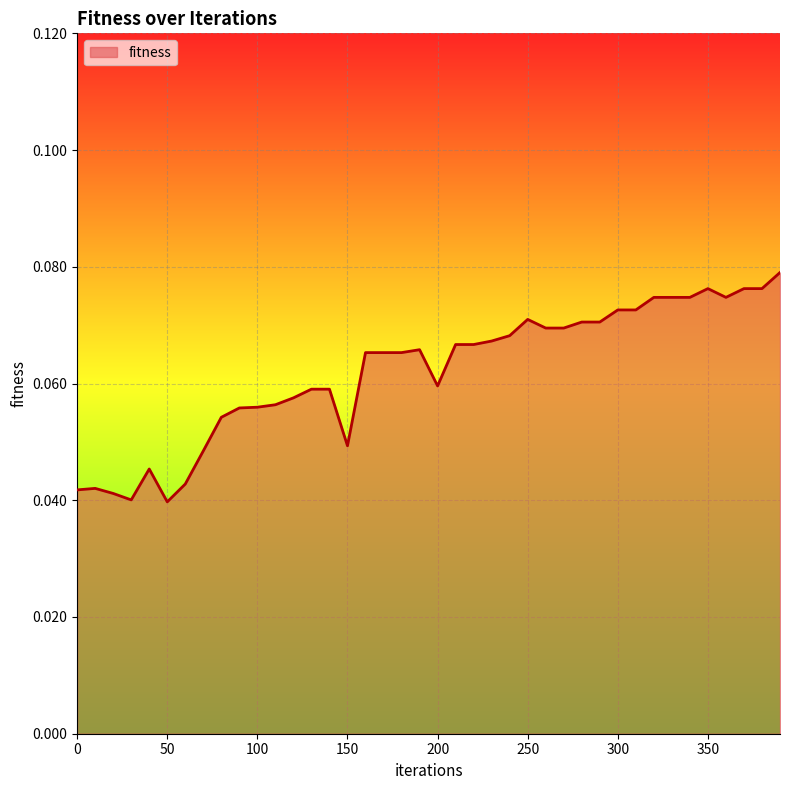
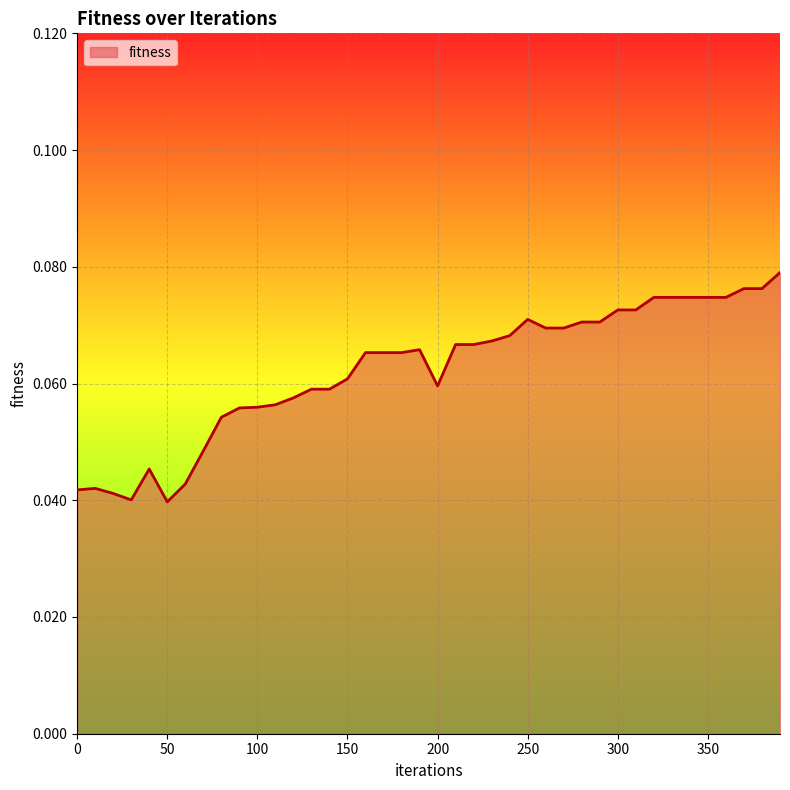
  {
    "0": 0.042,
    "50": 0.040,
    "100": 0.056,
-   "150": 0.049,
+   "150": 0.061,
    "200": 0.060,
    "250": 0.071,
    "300": 0.073,
-   "350": 0.076
+   "350": 0.075
  }
